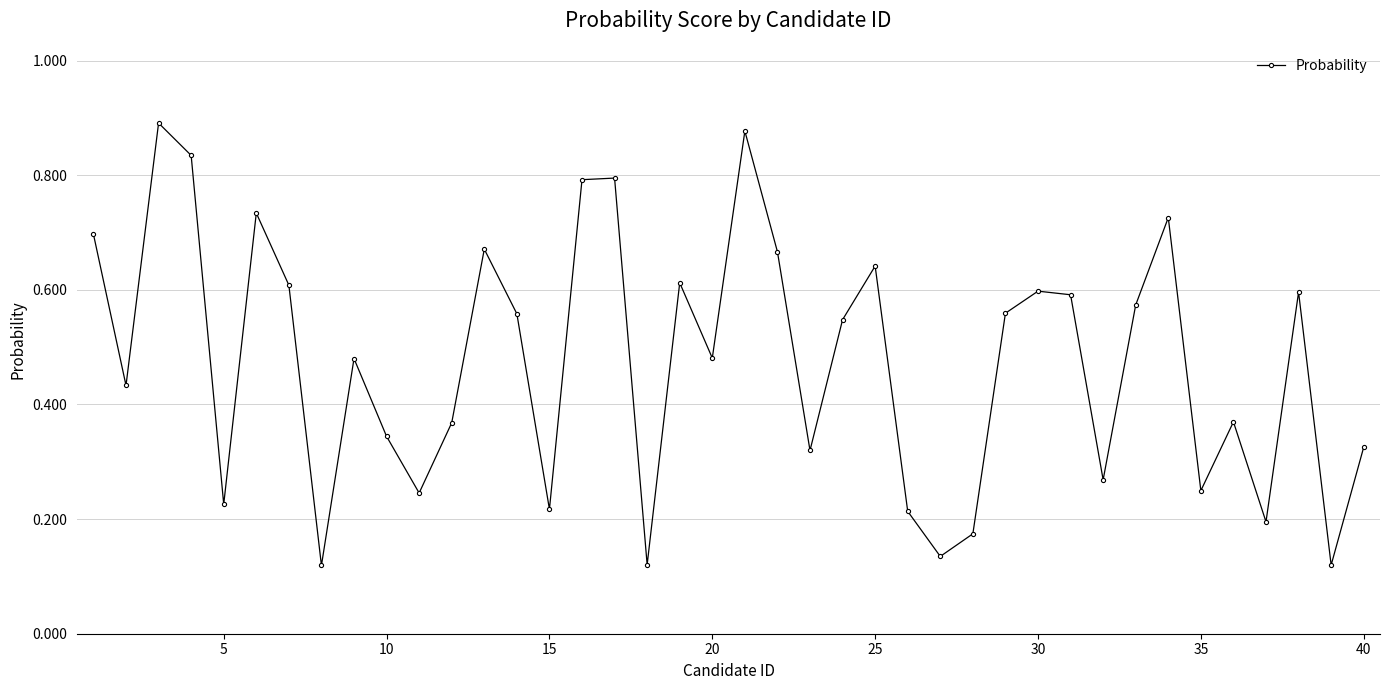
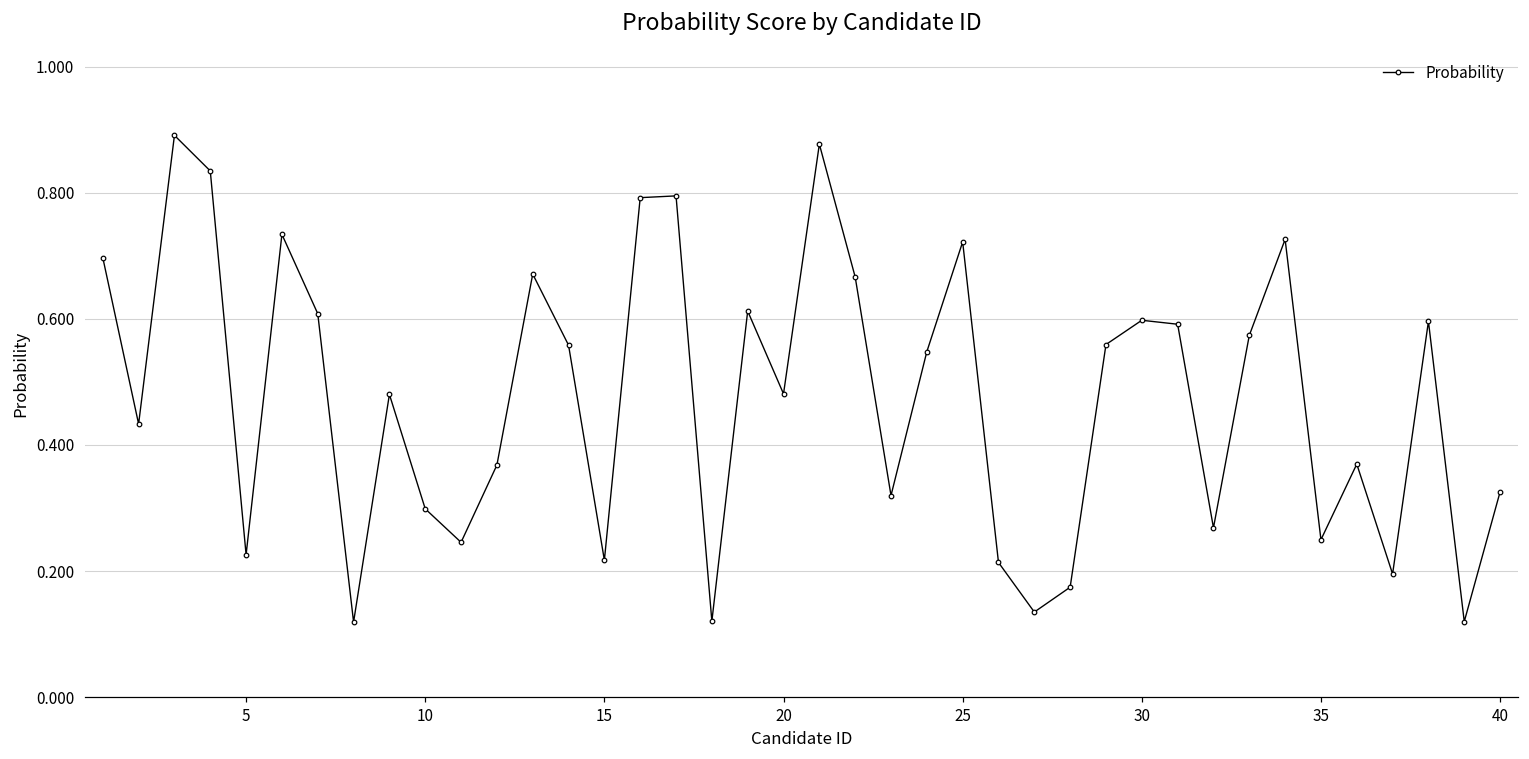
  {
    "5": 0.23,
-   "10": 0.34,
+   "10": 0.30,
    "15": 0.22,
    "20": 0.48,
-   "25": 0.64,
+   "25": 0.72,
    "30": 0.60,
    "35": 0.25,
    "40": 0.33
  }
